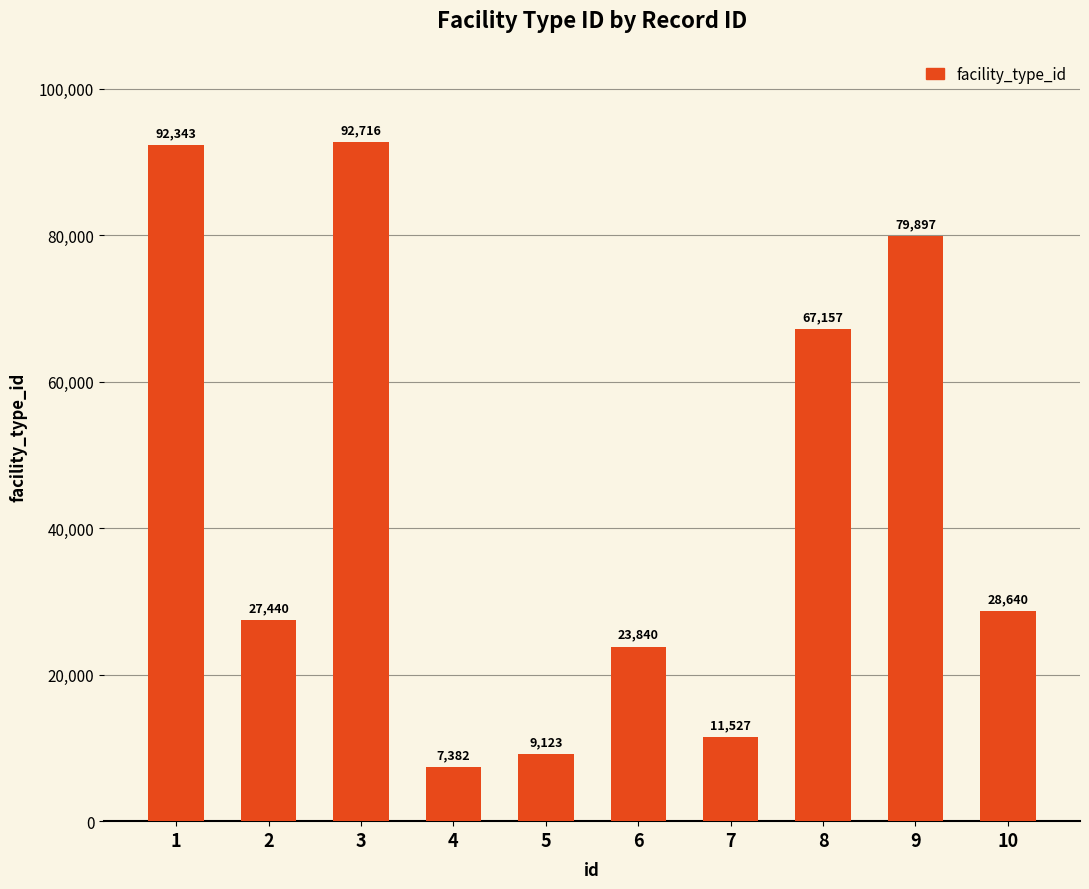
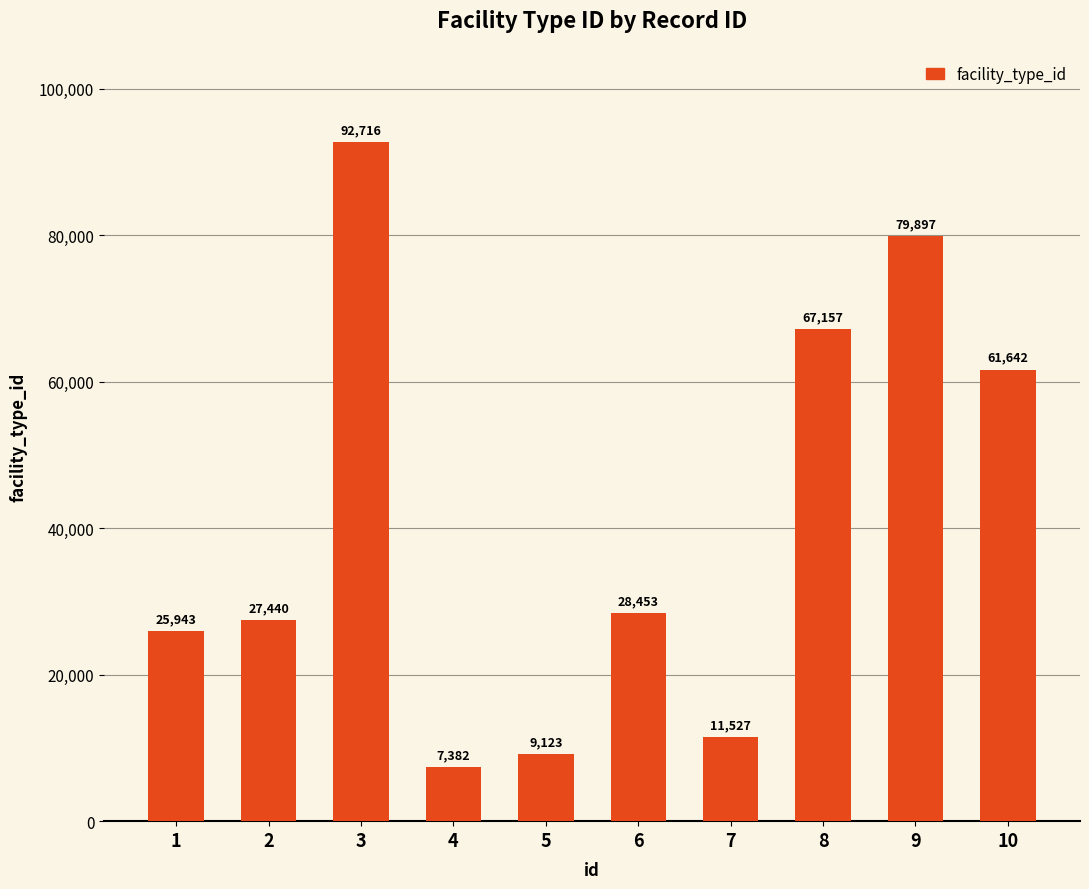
  {
-   "1": "92,343",
+   "1": "25,943",
    "2": "27,440",
    "3": "92,716",
    "4": "7,382",
    "5": "9,123",
-   "6": "23,840",
+   "6": "28,453",
    "7": "11,527",
    "8": "67,157",
    "9": "79,897",
-   "10": "28,640"
+   "10": "61,642"
  }
